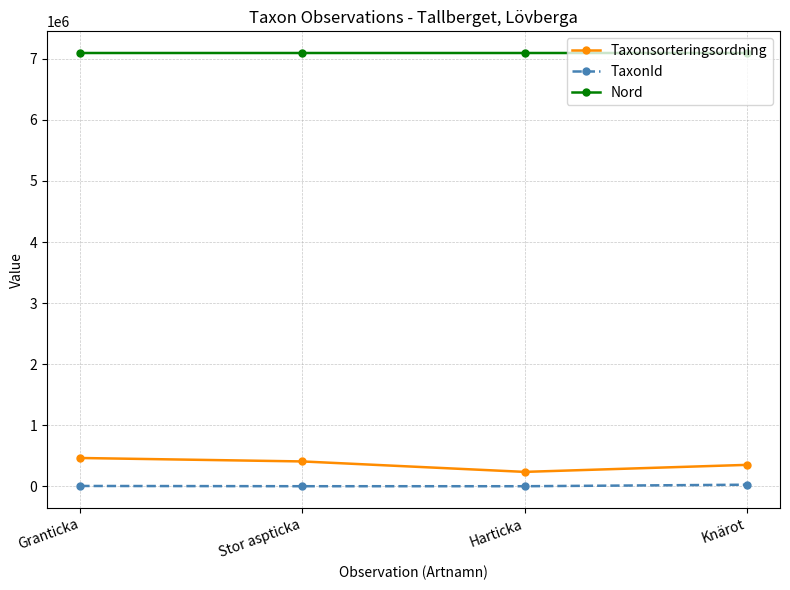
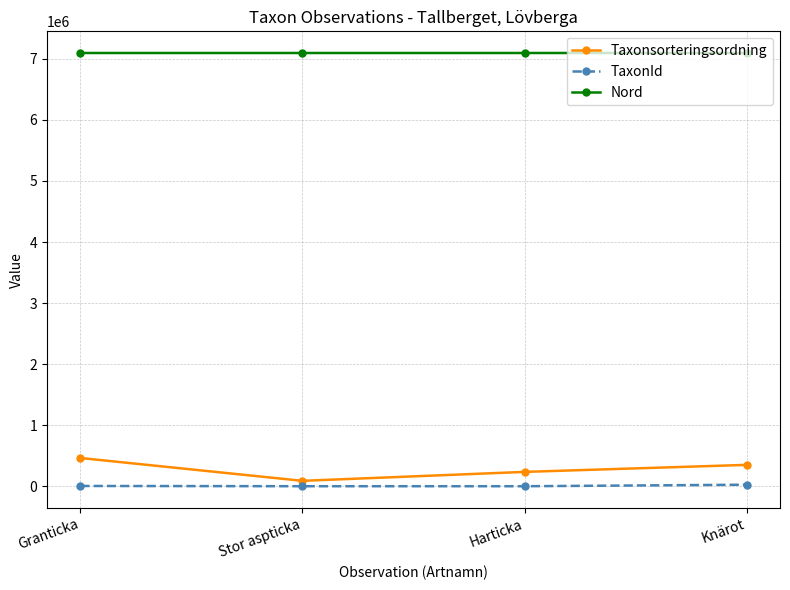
  {
    "Taxonsorteringsordning": {
      "Granticka": 500000,
-     "Stor aspticka": 400000,
+     "Stor aspticka": 100000,
      "Harticka": 200000,
      "Knärot": 400000
    },
    "TaxonId": {
      "Granticka": 0,
      "Stor aspticka": 0,
      "Harticka": 0,
      "Knärot": 0
    },
    "Nord": {
      "Granticka": 7100000,
      "Stor aspticka": 7100000,
      "Harticka": 7100000
    }
  }
